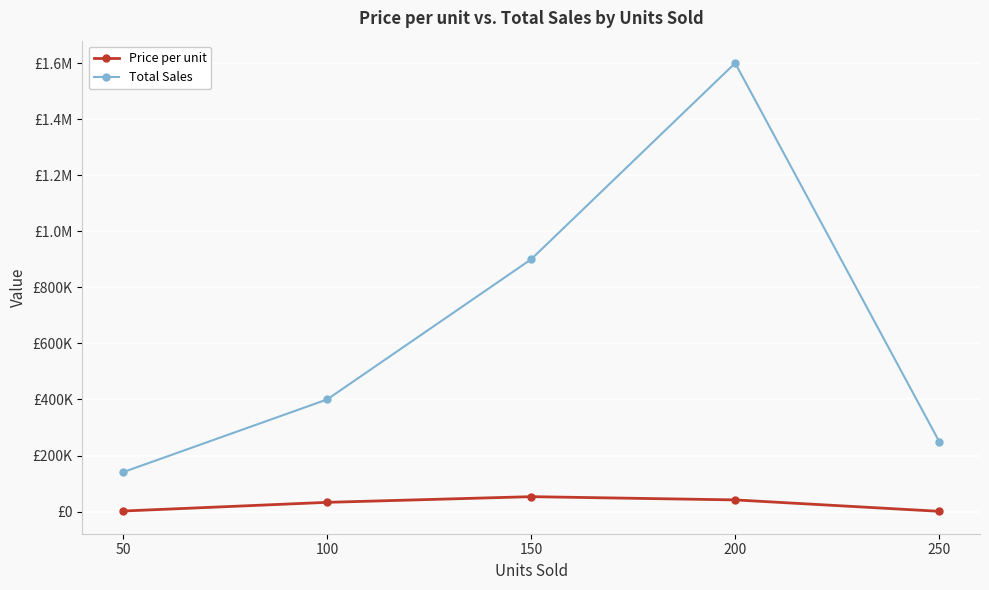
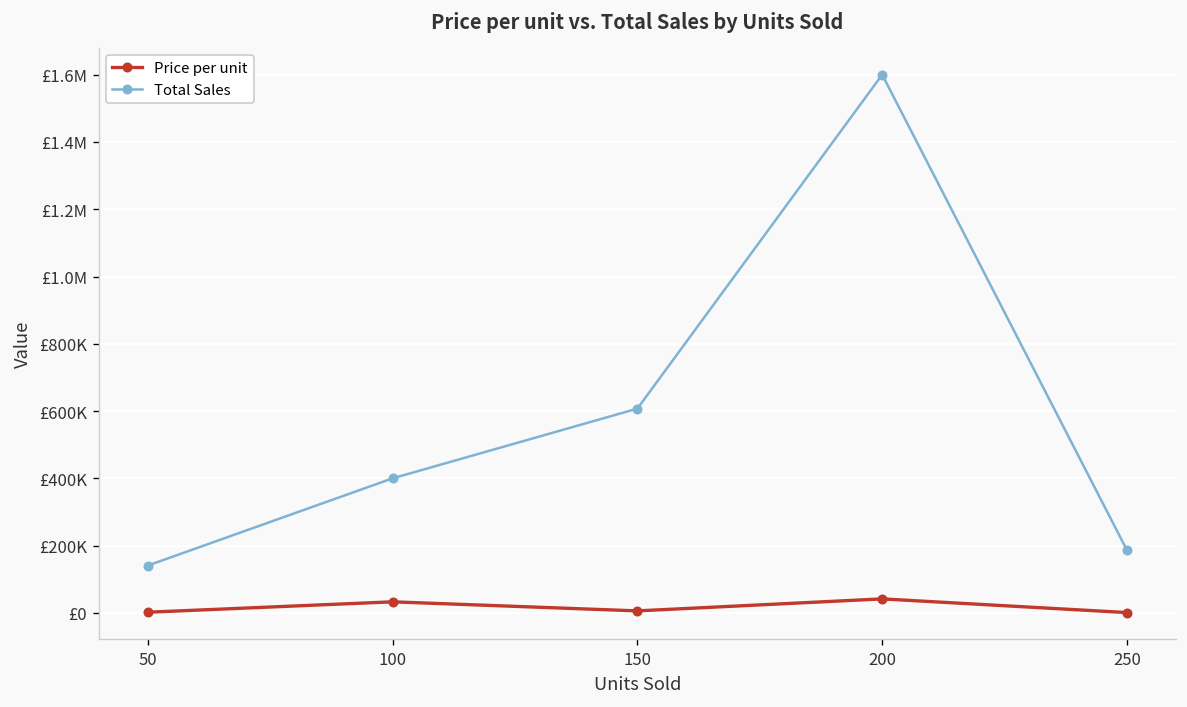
  {
    "Price per unit": {
      "50": "£0",
      "100": "£30000",
-     "150": "£50000",
+     "150": "£10000",
      "200": "£40000",
      "250": "£0"
    },
    "Total Sales": {
      "50": "£140000",
      "100": "£400000",
-     "150": "£900000",
+     "150": "£610000",
      "200": "£1600000",
-     "250": "£250000"
+     "250": "£190000"
    }
  }
